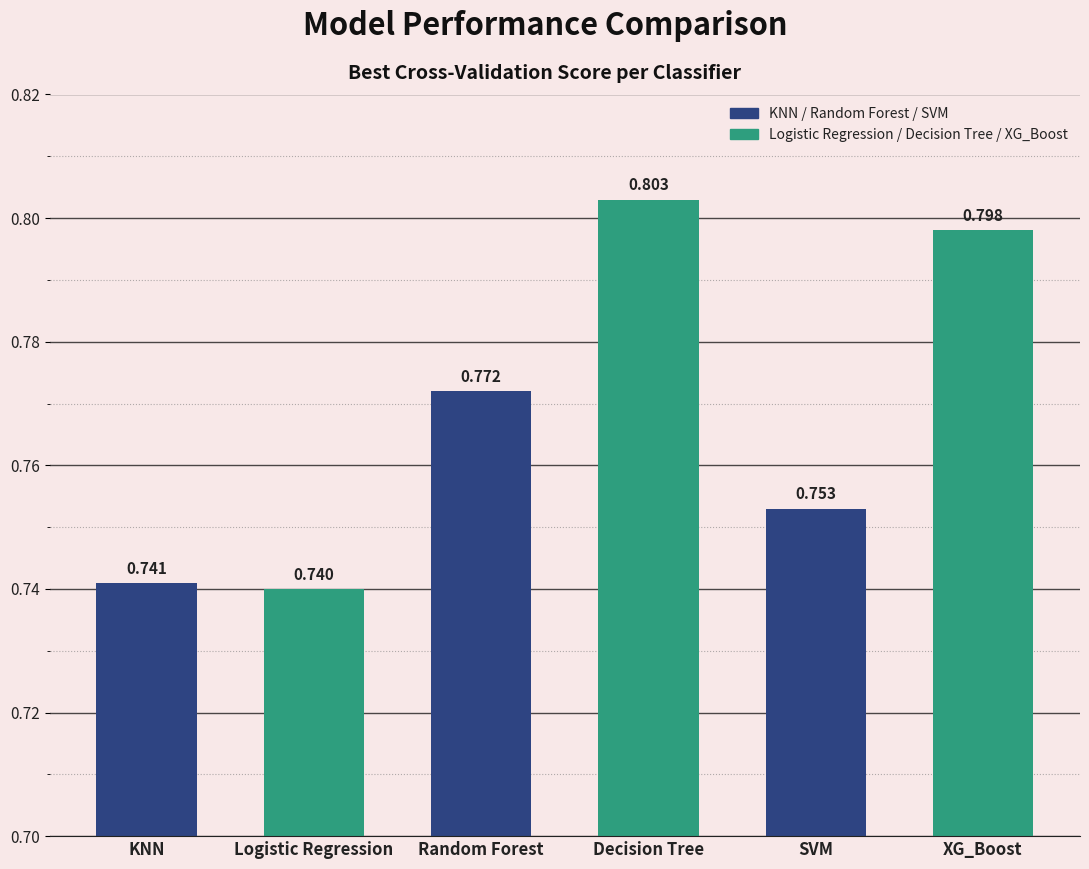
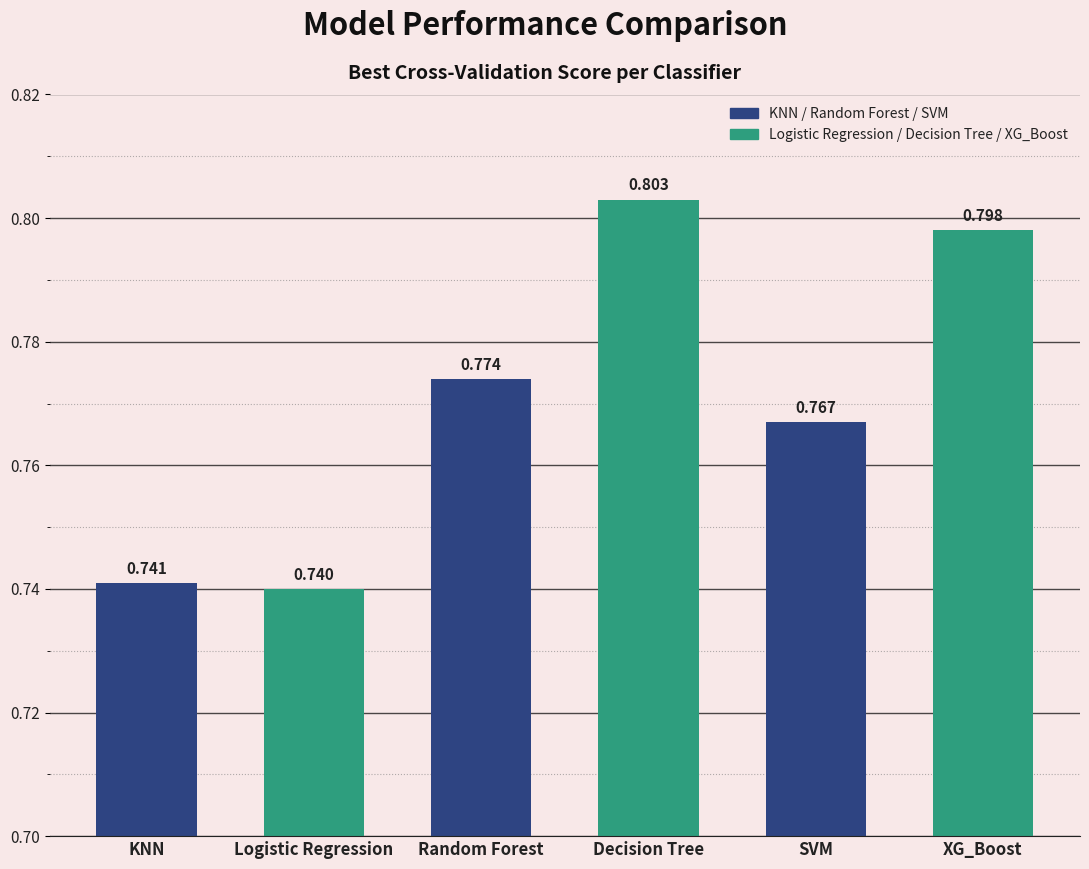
  {
    "KNN": 0.741,
    "Logistic Regression": 0.740,
-   "Random Forest": 0.772,
+   "Random Forest": 0.774,
    "Decision Tree": 0.803,
-   "SVM": 0.753,
+   "SVM": 0.767,
    "XG_Boost": 0.798
  }
